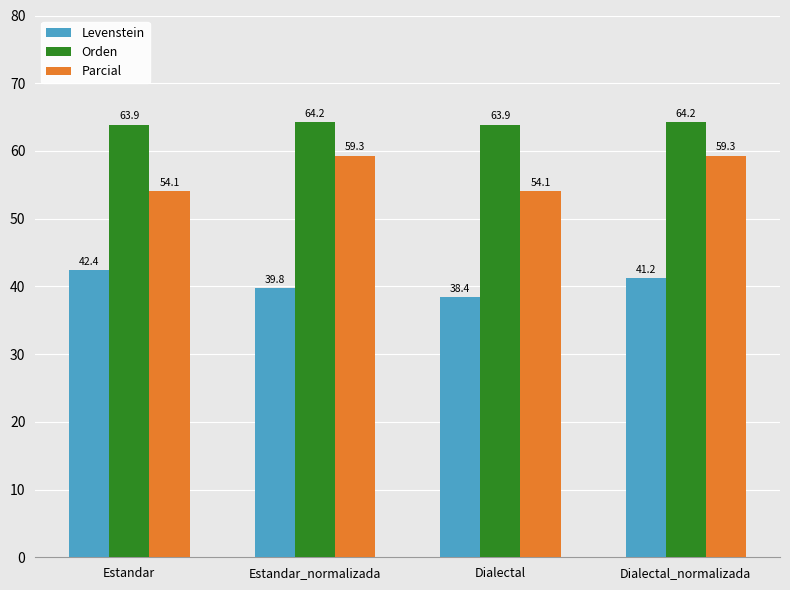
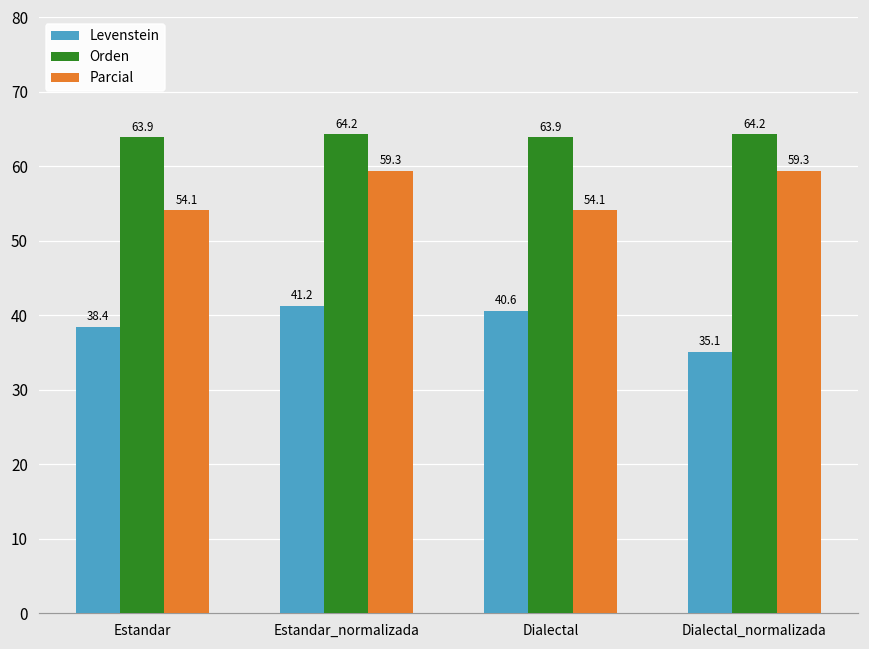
  {
    "Levenstein": {
-     "Estandar": 42.4,
-     "Estandar_normalizada": 39.8,
-     "Dialectal": 38.4,
-     "Dialectal_normalizada": 41.2
+     "Estandar": 38.4,
+     "Estandar_normalizada": 41.2,
+     "Dialectal": 40.6,
+     "Dialectal_normalizada": 35.1
    },
    "Orden": {
      "Estandar": 63.9,
      "Estandar_normalizada": 64.2,
      "Dialectal": 63.9,
      "Dialectal_normalizada": 64.2
    },
    "Parcial": {
      "Estandar": 54.1,
      "Estandar_normalizada": 59.3,
      "Dialectal": 54.1,
      "Dialectal_normalizada": 59.3
    }
  }
